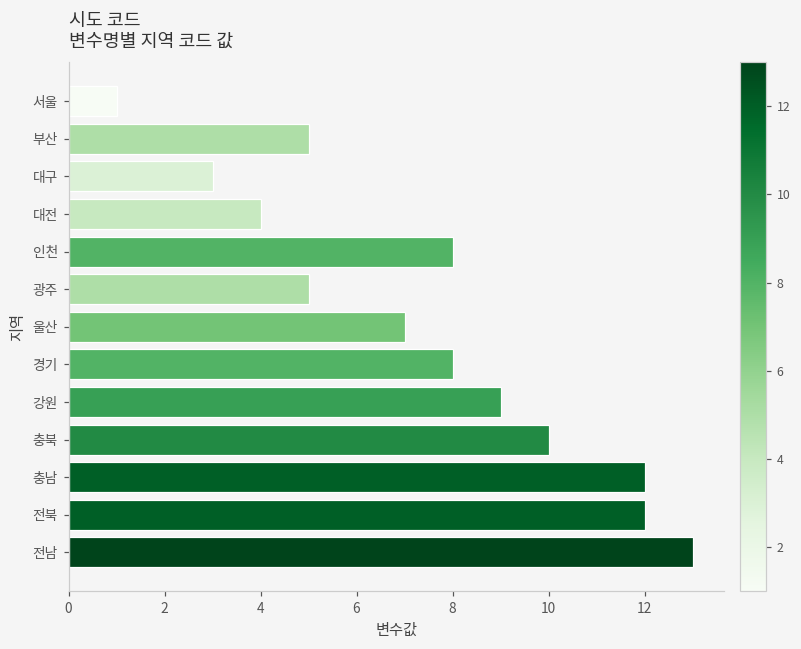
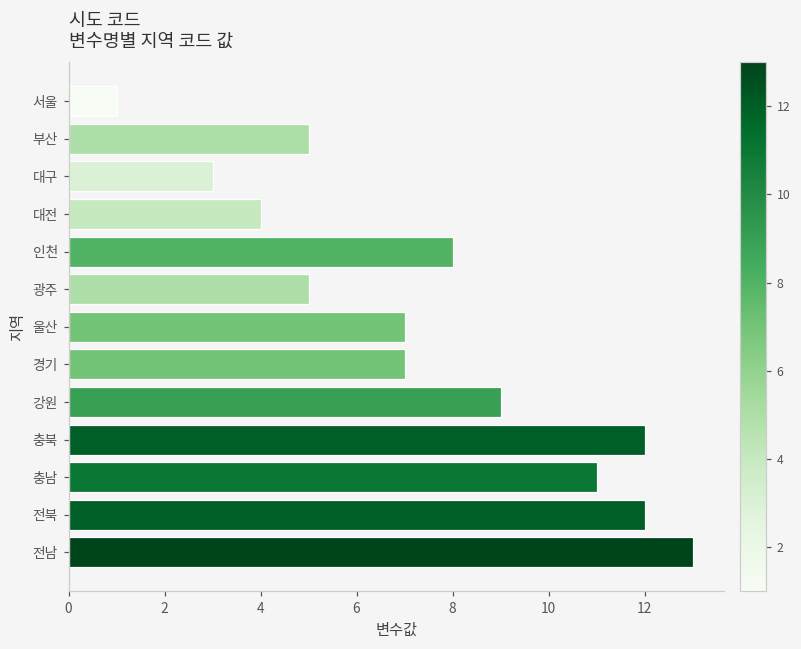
  {
    "서울": 1,
    "부산": 5,
    "대구": 3,
    "대전": 4,
    "인천": 8,
    "광주": 5,
    "울산": 7,
-   "경기": 8,
+   "경기": 7,
    "강원": 9,
-   "충북": 10,
-   "충남": 12,
+   "충북": 12,
+   "충남": 11,
    "전북": 12,
    "전남": 13
  }
